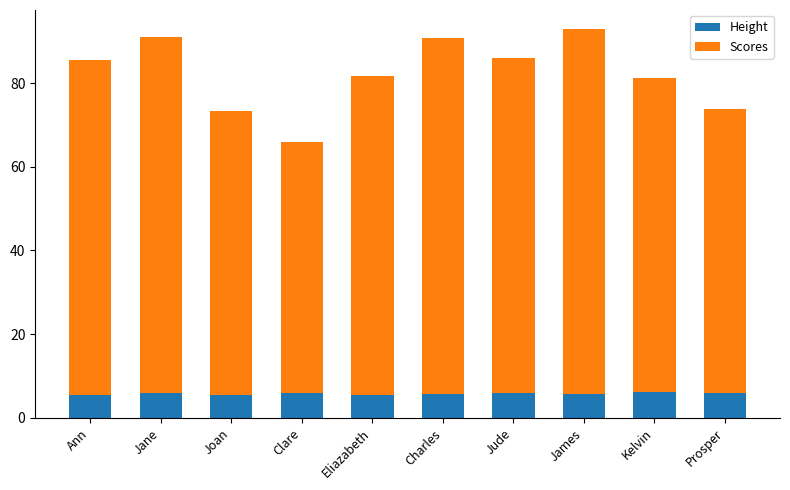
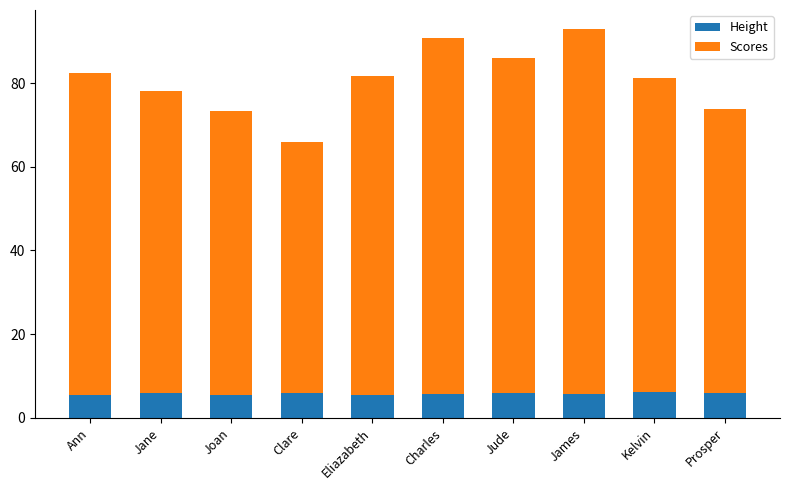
  {
    "Height": {
      "Ann": 6,
      "Jane": 6,
      "Joan": 5,
      "Clare": 6,
      "Eliazabeth": 6,
      "Charles": 6,
      "Jude": 6,
      "James": 6,
      "Kelvin": 6,
      "Prosper": 6
    },
    "Scores": {
-     "Ann": 80,
-     "Jane": 85,
+     "Ann": 77,
+     "Jane": 72,
      "Joan": 68,
      "Clare": 60,
      "Eliazabeth": 76,
      "Charles": 85,
      "Jude": 80,
      "James": 87,
      "Kelvin": 75,
      "Prosper": 68
    }
  }
